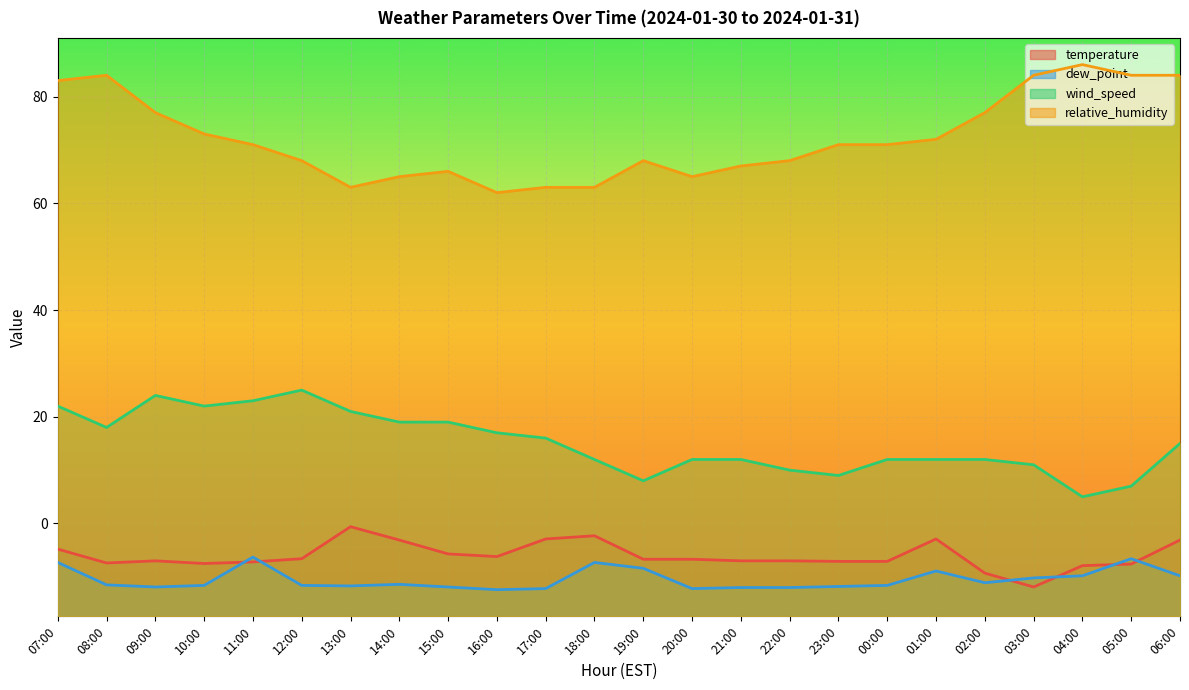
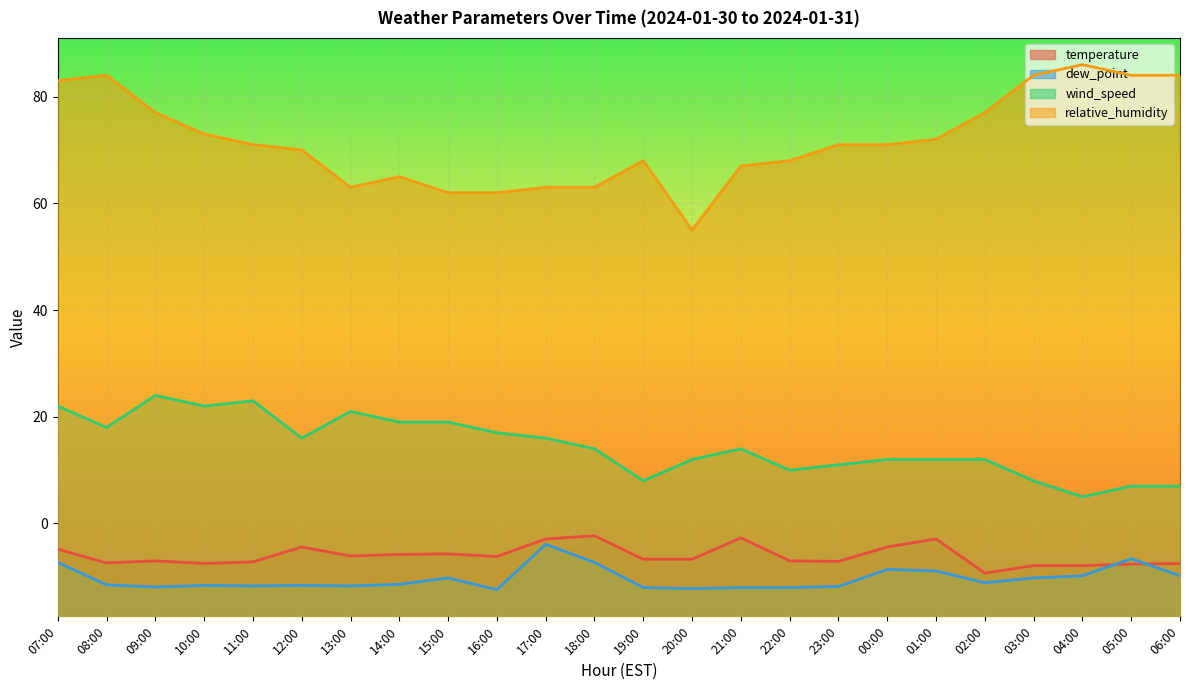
  {
    "temperature": {
      "07:00": -5,
      "08:00": -7,
      "09:00": -7,
      "10:00": -8,
      "11:00": -7,
-     "12:00": -7,
-     "13:00": -1,
-     "14:00": -3,
+     "12:00": -4,
+     "13:00": -6,
+     "14:00": -6,
      "15:00": -6,
      "16:00": -6,
      "17:00": -3,
      "18:00": -2,
      "19:00": -7,
      "20:00": -7,
-     "21:00": -7,
+     "21:00": -3,
      "22:00": -7,
      "23:00": -7,
-     "00:00": -7,
+     "00:00": -4,
      "01:00": -3,
      "02:00": -9,
-     "03:00": -12,
+     "03:00": -8,
      "04:00": -8,
      "05:00": -8,
-     "06:00": -3
+     "06:00": -8
    },
    "dew_point": {
      "07:00": -7,
      "08:00": -12,
      "09:00": -12,
      "10:00": -12,
-     "11:00": -6,
+     "11:00": -12,
      "12:00": -12,
      "13:00": -12,
      "14:00": -11,
-     "15:00": -12,
+     "15:00": -10,
      "16:00": -12,
-     "17:00": -12,
+     "17:00": -4,
      "18:00": -7,
-     "19:00": -8,
+     "19:00": -12,
      "20:00": -12,
      "21:00": -12,
      "22:00": -12,
      "23:00": -12,
-     "00:00": -12,
+     "00:00": -9,
      "01:00": -9,
      "02:00": -11,
      "03:00": -10,
      "04:00": -10,
      "05:00": -7,
      "06:00": -10
    },
    "wind_speed": {
      "07:00": 22,
      "08:00": 18,
      "09:00": 24,
      "10:00": 22,
      "11:00": 23,
-     "12:00": 25,
+     "12:00": 16,
      "13:00": 21,
      "14:00": 19,
      "15:00": 19,
      "16:00": 17,
      "17:00": 16,
-     "18:00": 12,
+     "18:00": 14,
      "19:00": 8,
      "20:00": 12,
-     "21:00": 12,
+     "21:00": 14,
      "22:00": 10,
-     "23:00": 9,
+     "23:00": 11,
      "00:00": 12,
      "01:00": 12,
      "02:00": 12,
-     "03:00": 11,
+     "03:00": 8,
      "04:00": 5,
      "05:00": 7,
-     "06:00": 15
+     "06:00": 7
    },
    "relative_humidity": {
      "07:00": 83,
      "08:00": 84,
      "09:00": 77,
      "10:00": 73,
      "11:00": 71,
-     "12:00": 68,
+     "12:00": 70,
      "13:00": 63,
      "14:00": 65,
-     "15:00": 66,
+     "15:00": 62,
      "16:00": 62,
      "17:00": 63,
      "18:00": 63,
      "19:00": 68,
-     "20:00": 65,
+     "20:00": 55,
      "21:00": 67,
      "22:00": 68,
      "23:00": 71,
      "00:00": 71,
      "01:00": 72,
      "02:00": 77,
      "06:00": 84
    }
  }
